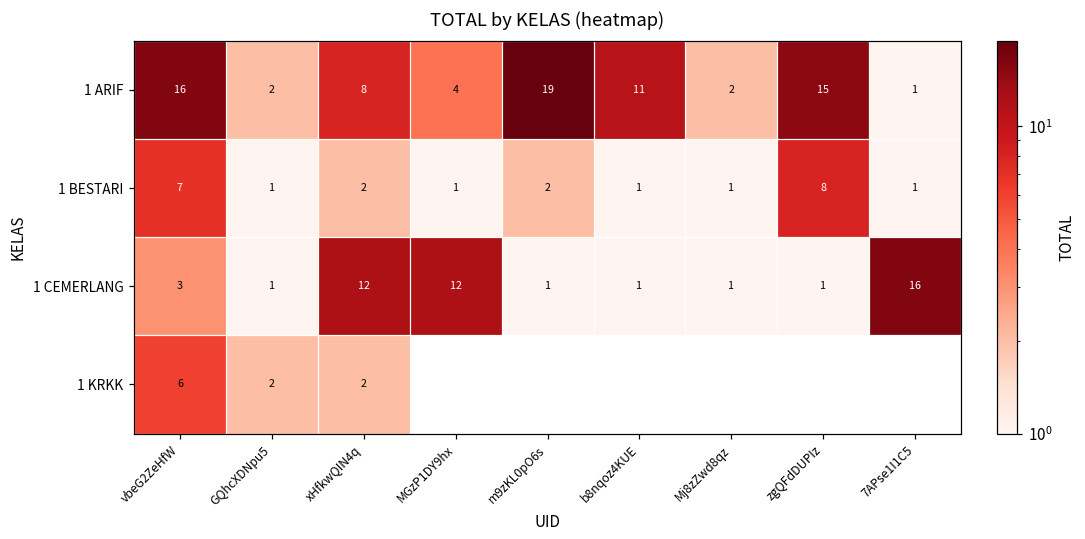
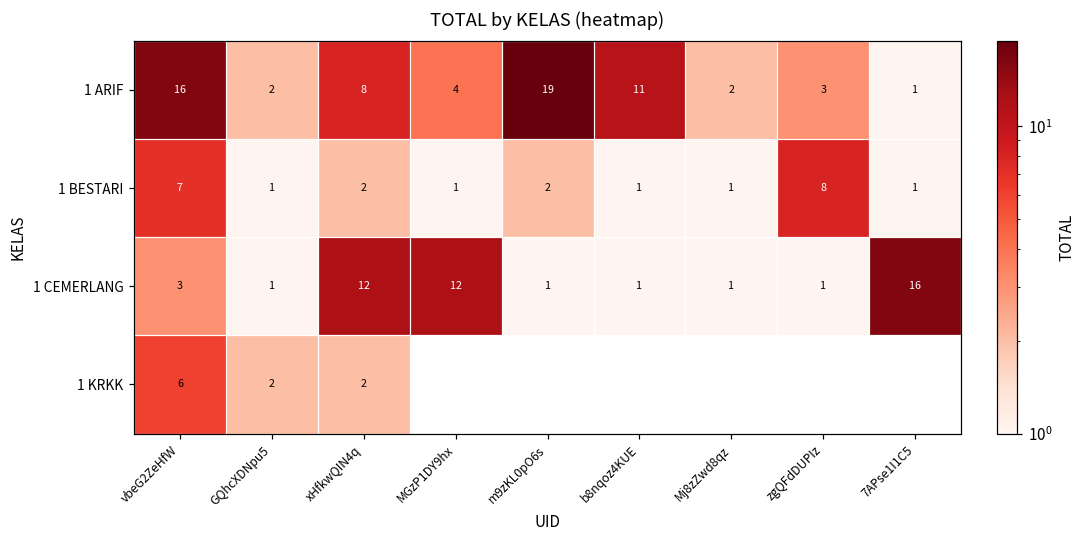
  {
    "1 ARIF": {
      "vbeG2ZeHfW": 16,
      "GQhcXDNpu5": 2,
      "xHfkwQIN4q": 8,
      "MGzP1DY9hx": 4,
      "m9zKL0pO6s": 19,
      "b8nqoz4KUE": 11,
      "Mj8zZwd8qz": 2,
-     "zgQFdDUPIz": 15,
+     "zgQFdDUPIz": 3,
      "7APse1I1C5": 1
    },
    "1 BESTARI": {
      "vbeG2ZeHfW": 7,
      "GQhcXDNpu5": 1,
      "xHfkwQIN4q": 2,
      "MGzP1DY9hx": 1,
      "m9zKL0pO6s": 2,
      "b8nqoz4KUE": 1,
      "Mj8zZwd8qz": 1,
      "zgQFdDUPIz": 8,
      "7APse1I1C5": 1
    },
    "1 CEMERLANG": {
      "vbeG2ZeHfW": 3,
      "GQhcXDNpu5": 1,
      "xHfkwQIN4q": 12,
      "MGzP1DY9hx": 12,
      "m9zKL0pO6s": 1,
      "b8nqoz4KUE": 1,
      "Mj8zZwd8qz": 1,
      "zgQFdDUPIz": 1,
      "7APse1I1C5": 16
    },
    "1 KRKK": {
      "vbeG2ZeHfW": 6,
      "GQhcXDNpu5": 2,
      "xHfkwQIN4q": 2
    }
  }
